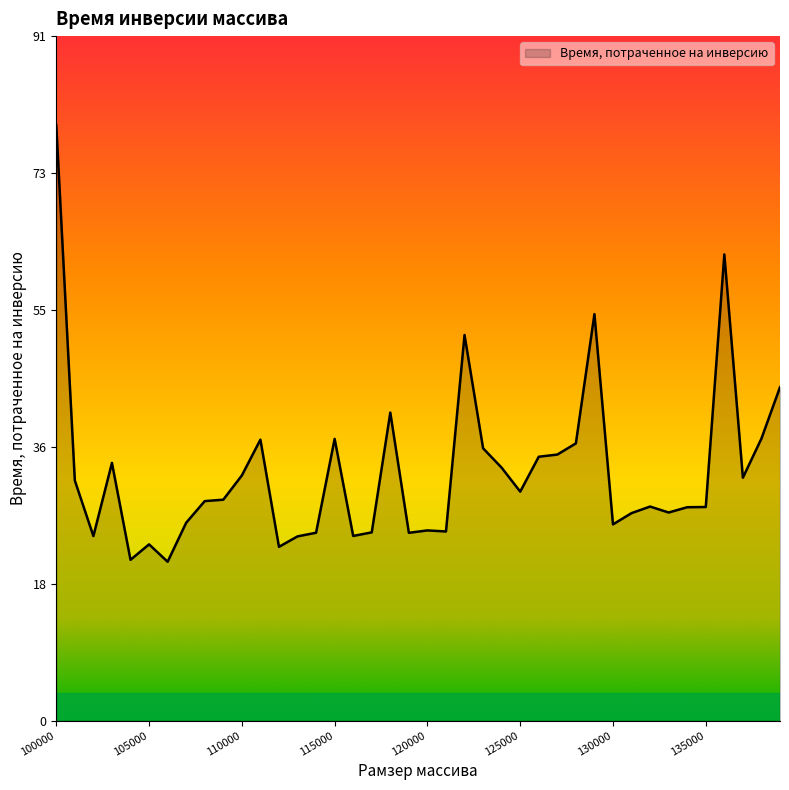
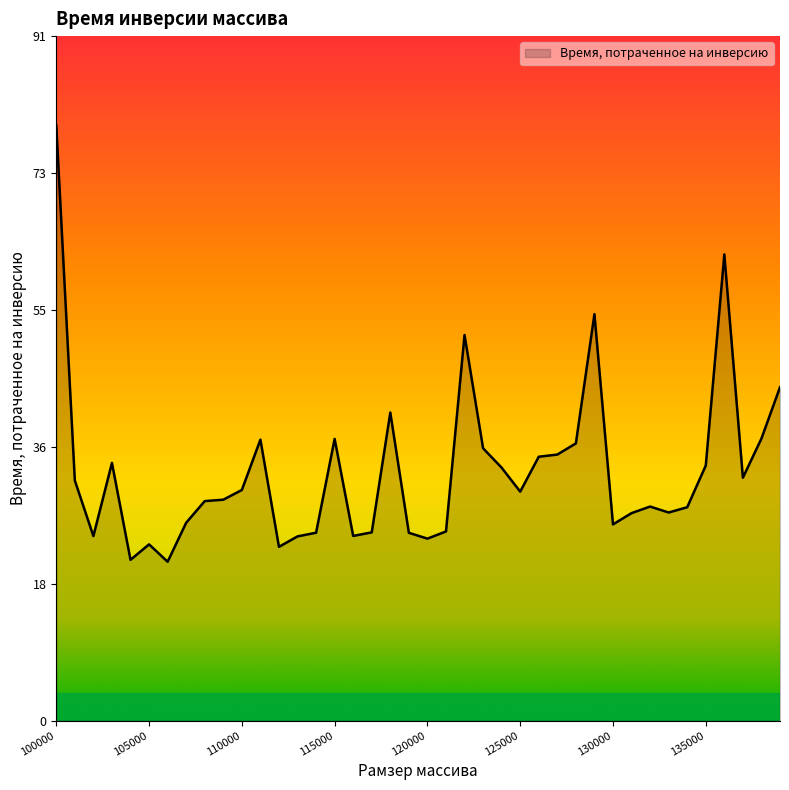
  {
    "100000": 80,
    "105000": 24,
-   "110000": 33,
+   "110000": 31,
    "115000": 38,
-   "120000": 26,
+   "120000": 24,
    "125000": 31,
    "130000": 26,
-   "135000": 29
+   "135000": 34
  }
